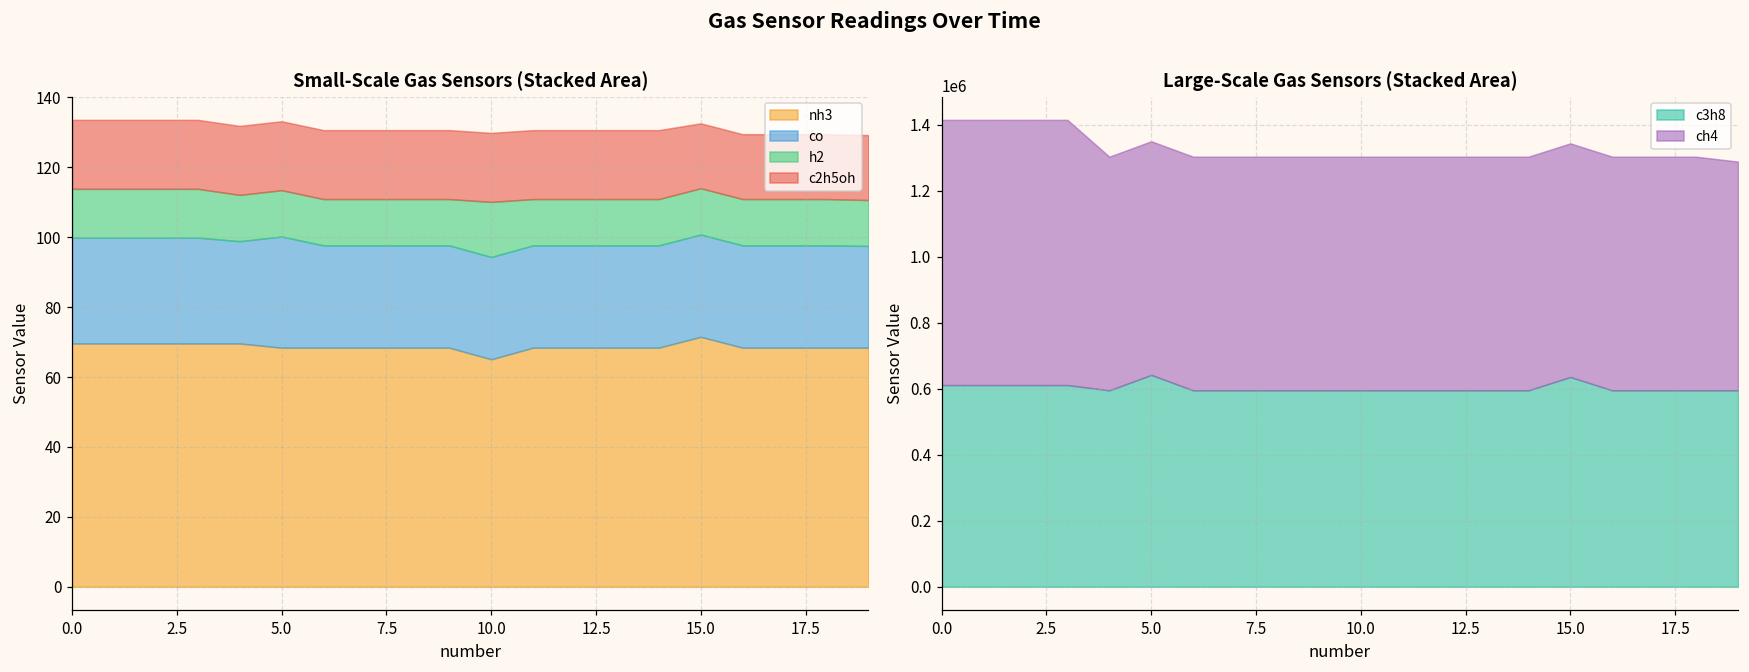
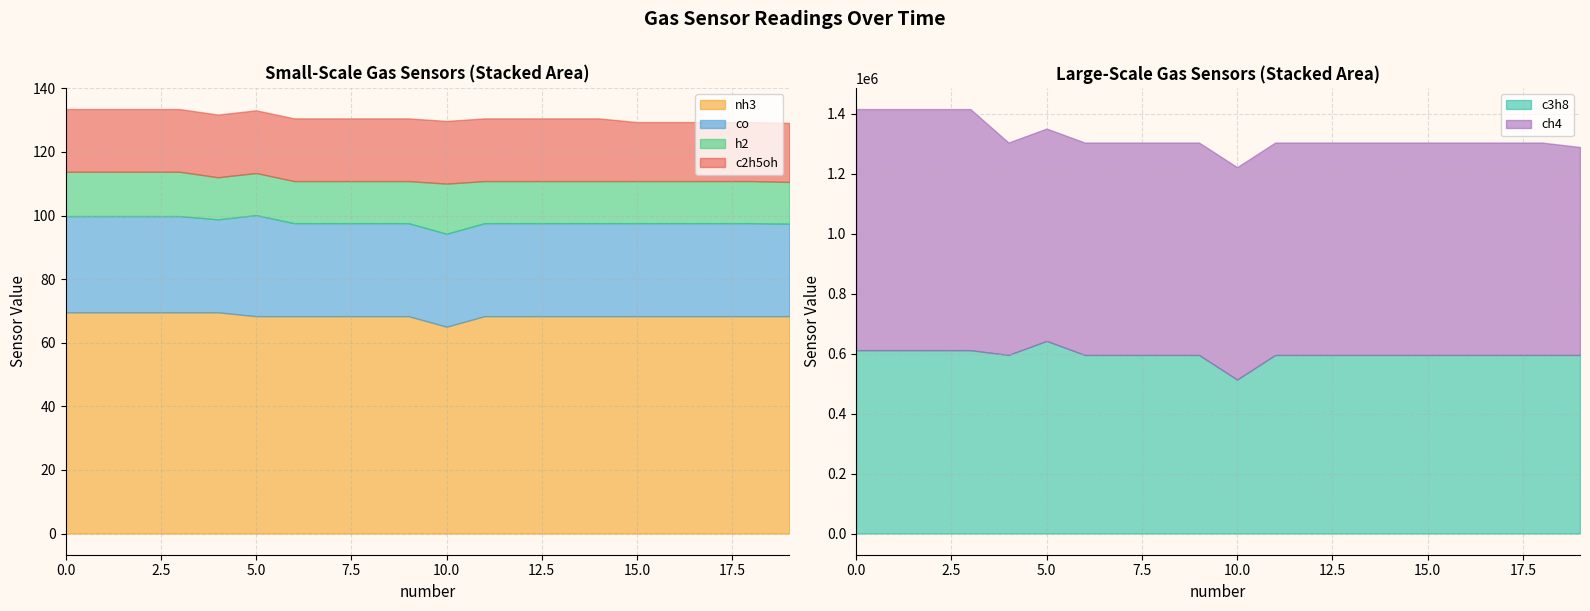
  {
    "Small-Scale Gas Sensors (Stacked Area)": {
      "nh3": {
        "0.0": 70,
        "5.0": 68,
        "10.0": 65,
-       "15.0": 71
+       "15.0": 68
      },
      "co": {
        "0.0": 30,
        "5.0": 32,
        "10.0": 29,
        "15.0": 29
      },
      "h2": {
        "0.0": 14,
        "5.0": 13,
        "10.0": 16,
        "15.0": 13
      },
      "c2h5oh": {
        "0.0": 20,
        "5.0": 20,
        "10.0": 20,
        "15.0": 19
      }
    },
    "Large-Scale Gas Sensors (Stacked Area)": {
      "c3h8": {
        "0.0": 610000,
        "5.0": 640000,
-       "10.0": 600000,
-       "15.0": 640000
+       "10.0": 510000,
+       "15.0": 600000
      },
      "ch4": {
        "0.0": 800000,
        "5.0": 710000,
        "10.0": 710000,
        "15.0": 710000
      }
    }
  }
